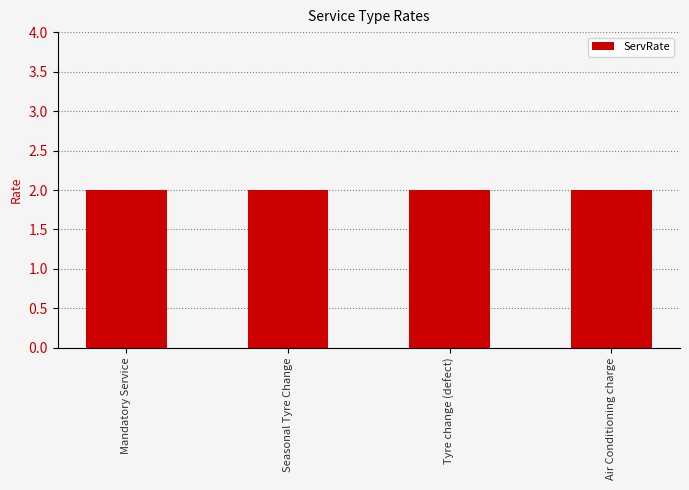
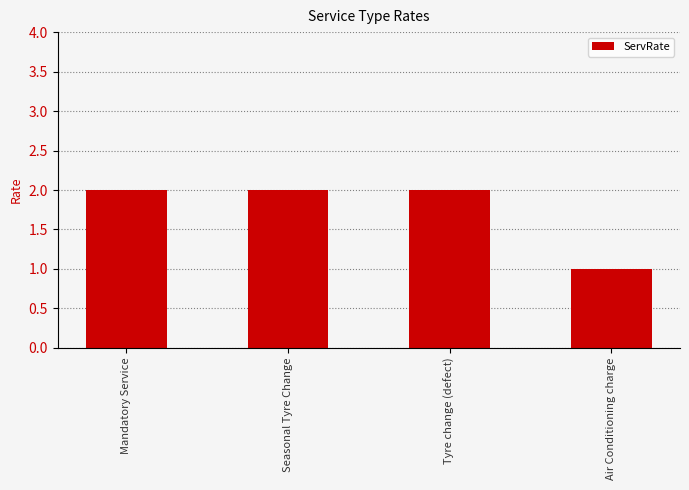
  {
    "Mandatory Service": 2,
    "Seasonal Tyre Change": 2,
    "Tyre change (defect)": 2,
-   "Air Conditioning charge": 2
+   "Air Conditioning charge": 1
  }
